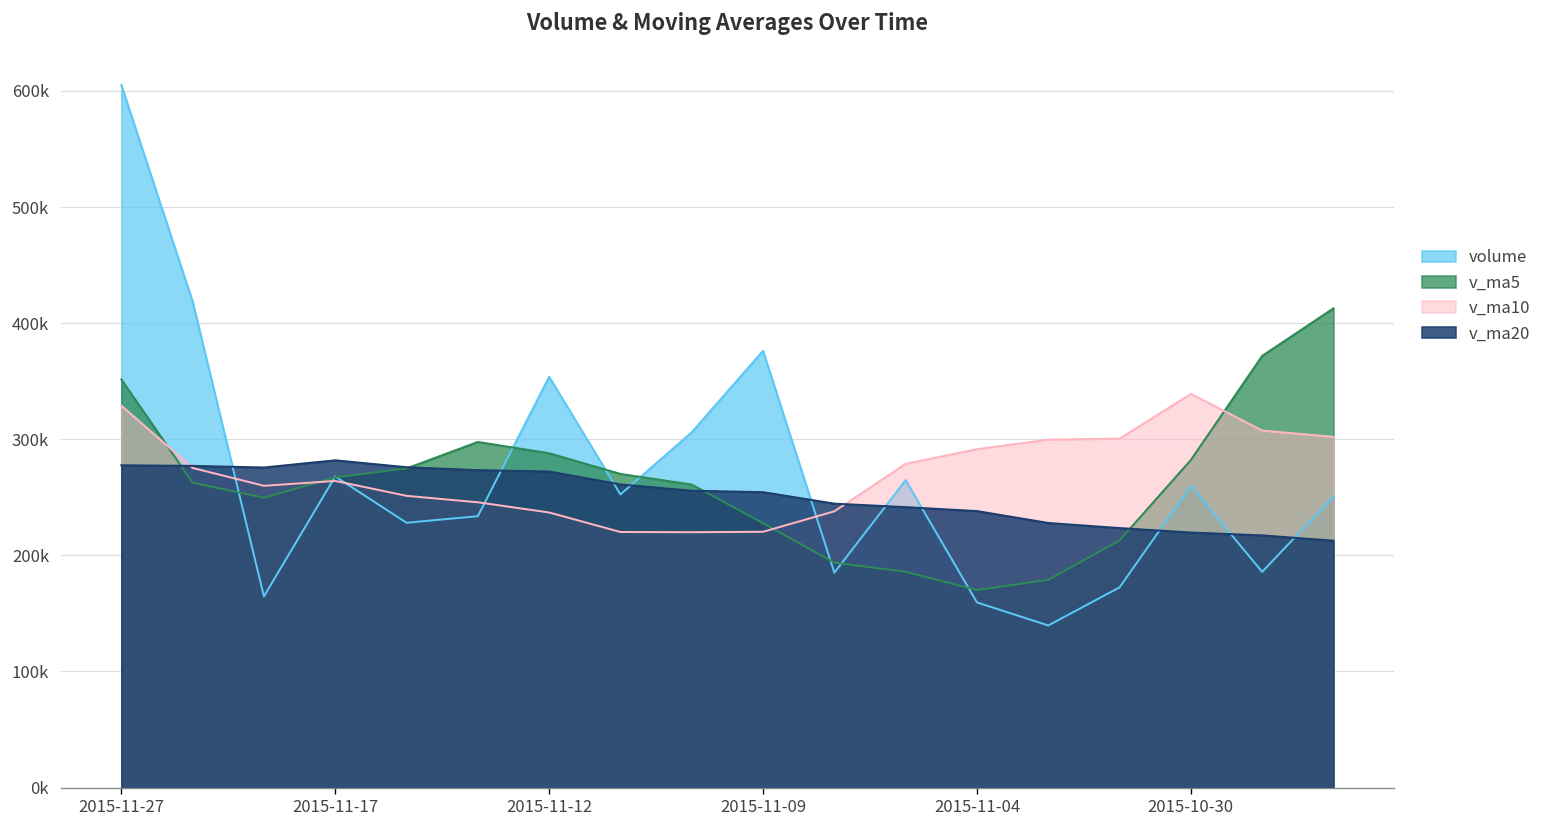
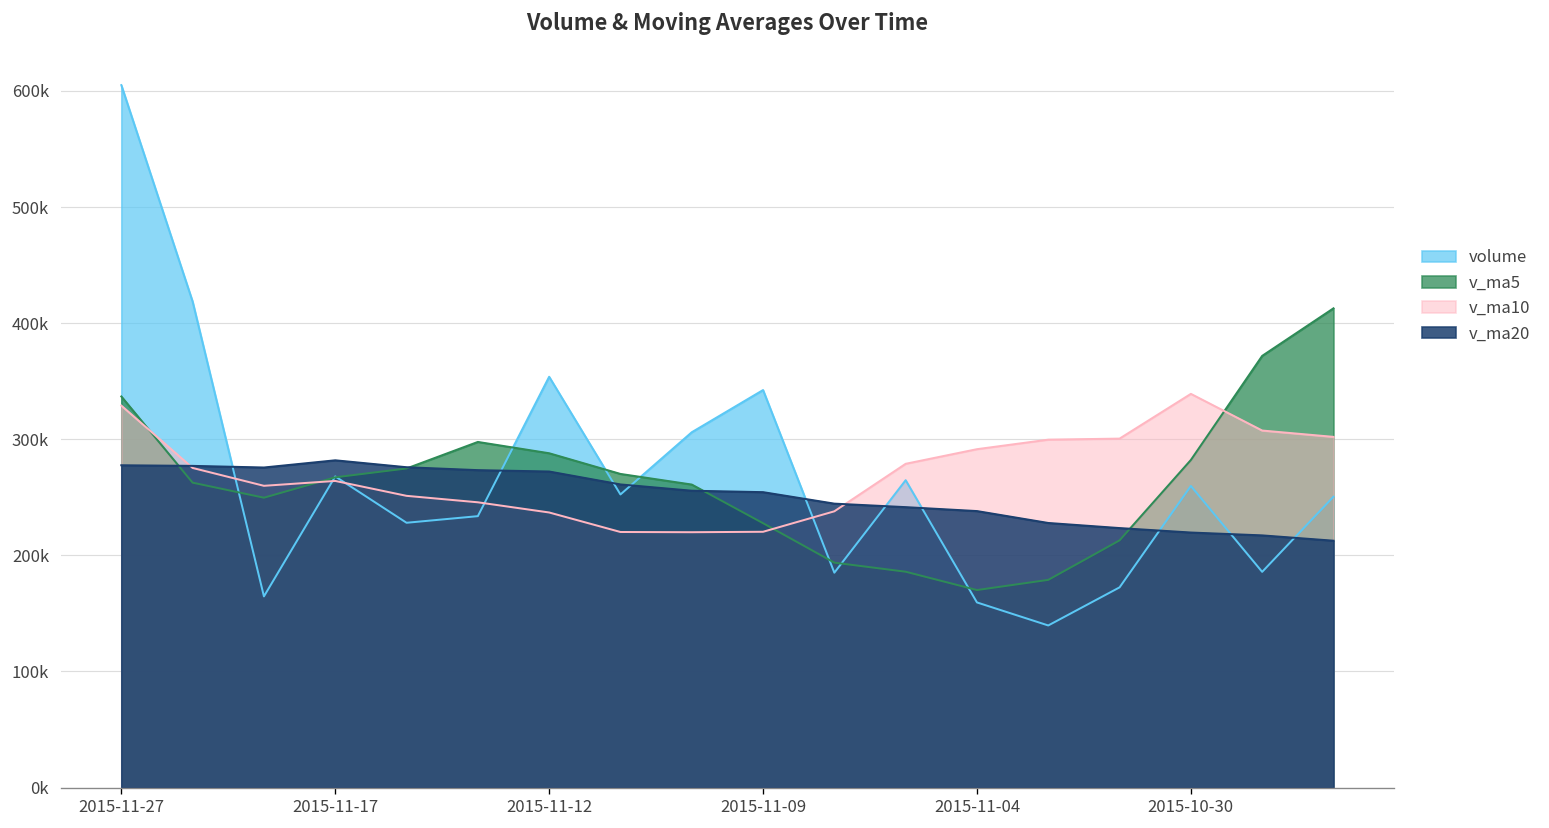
  {
    "volume": {
      "2015-11-27": 600000,
      "2015-11-12": 350000,
-     "2015-11-09": 380000,
+     "2015-11-09": 340000,
      "2015-11-04": 160000,
      "2015-10-30": 260000
    },
    "v_ma5": {
-     "2015-11-27": 350000,
+     "2015-11-27": 340000,
      "2015-11-12": 290000,
      "2015-11-09": 230000,
      "2015-11-04": 170000,
      "2015-10-30": 280000
    },
    "v_ma10": {
      "2015-11-27": 330000,
      "2015-11-17": 260000,
      "2015-11-12": 240000,
      "2015-11-09": 220000,
      "2015-11-04": 290000,
      "2015-10-30": 340000
    },
    "v_ma20": {
      "2015-11-27": 280000,
      "2015-11-17": 280000,
      "2015-11-12": 270000,
      "2015-11-09": 250000,
      "2015-11-04": 240000,
      "2015-10-30": 220000
    }
  }
